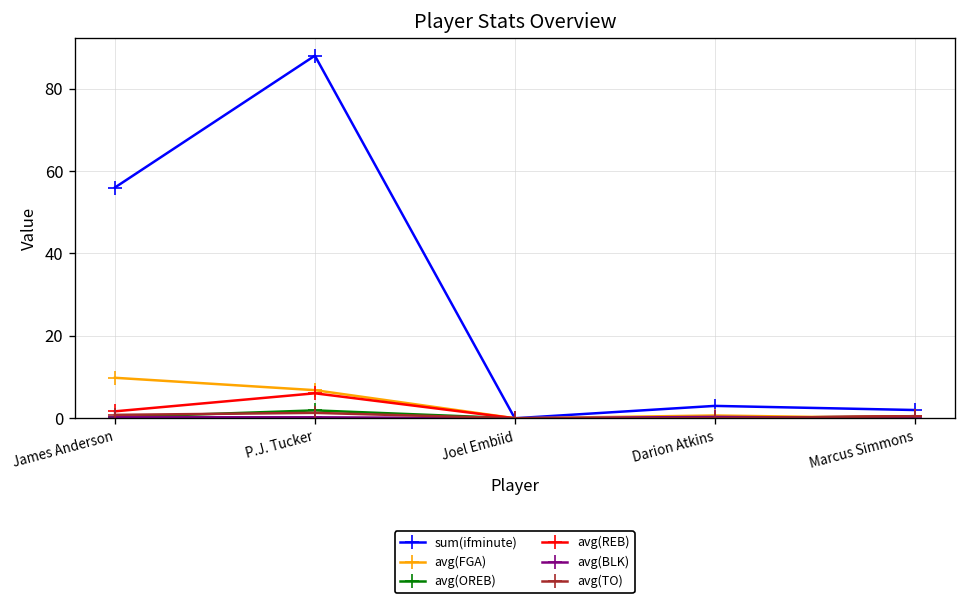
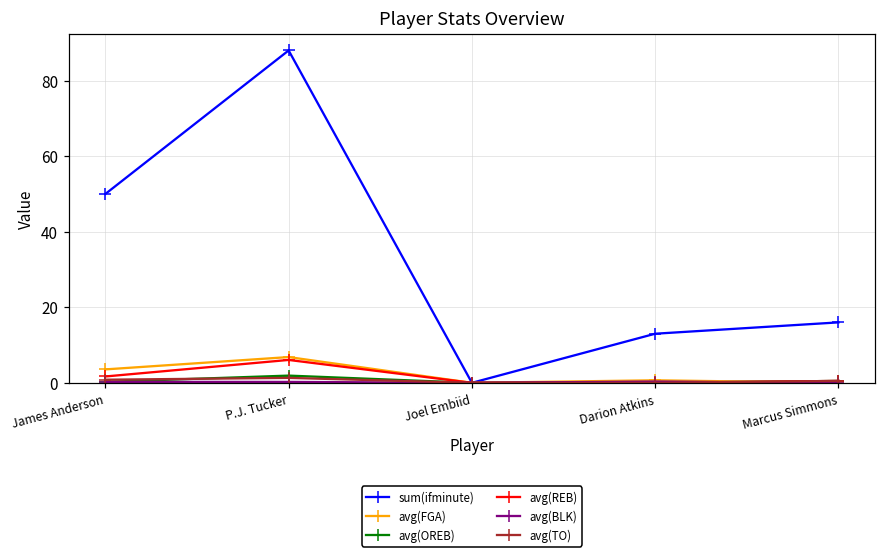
  {
    "sum(ifminute)": {
-     "James Anderson": 56,
+     "James Anderson": 50,
      "P.J. Tucker": 88,
-     "Darion Atkins": 3,
-     "Marcus Simmons": 2
+     "Darion Atkins": 13,
+     "Marcus Simmons": 16
    },
    "avg(FGA)": {
-     "James Anderson": 10,
+     "James Anderson": 4,
      "P.J. Tucker": 7
    },
    "avg(REB)": {
      "James Anderson": 2,
      "P.J. Tucker": 6
    },
    "avg(BLK)": {
      "P.J. Tucker": 0
    }
  }
